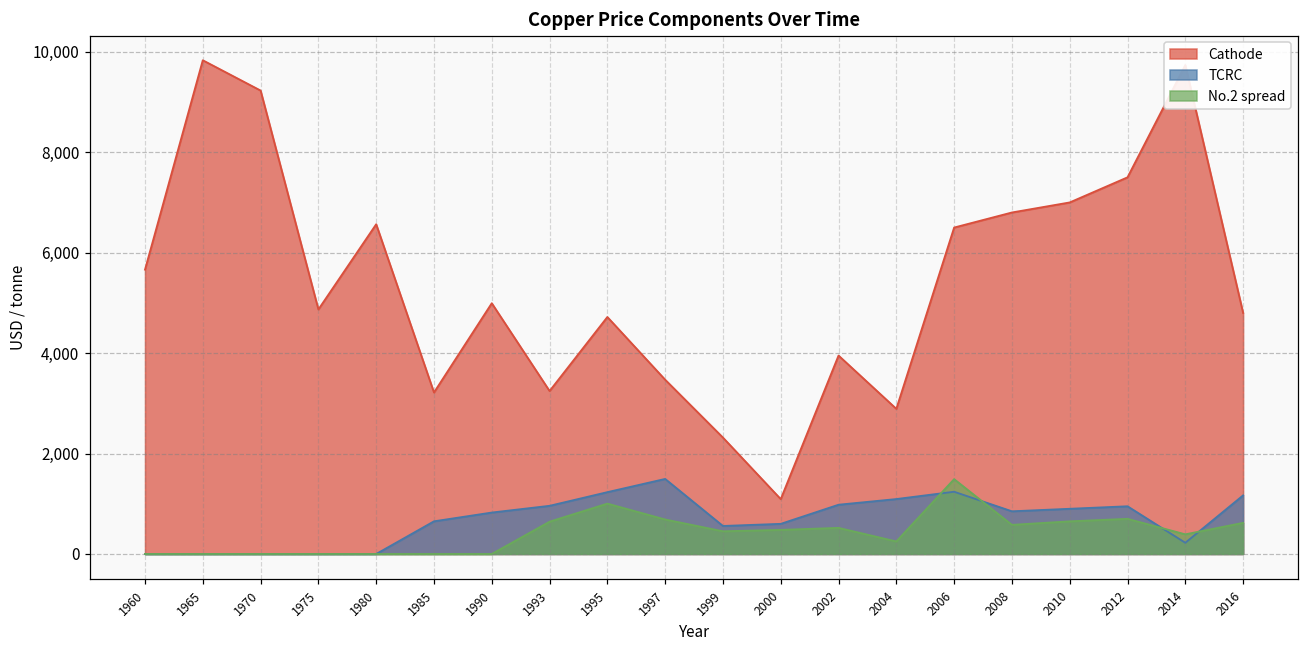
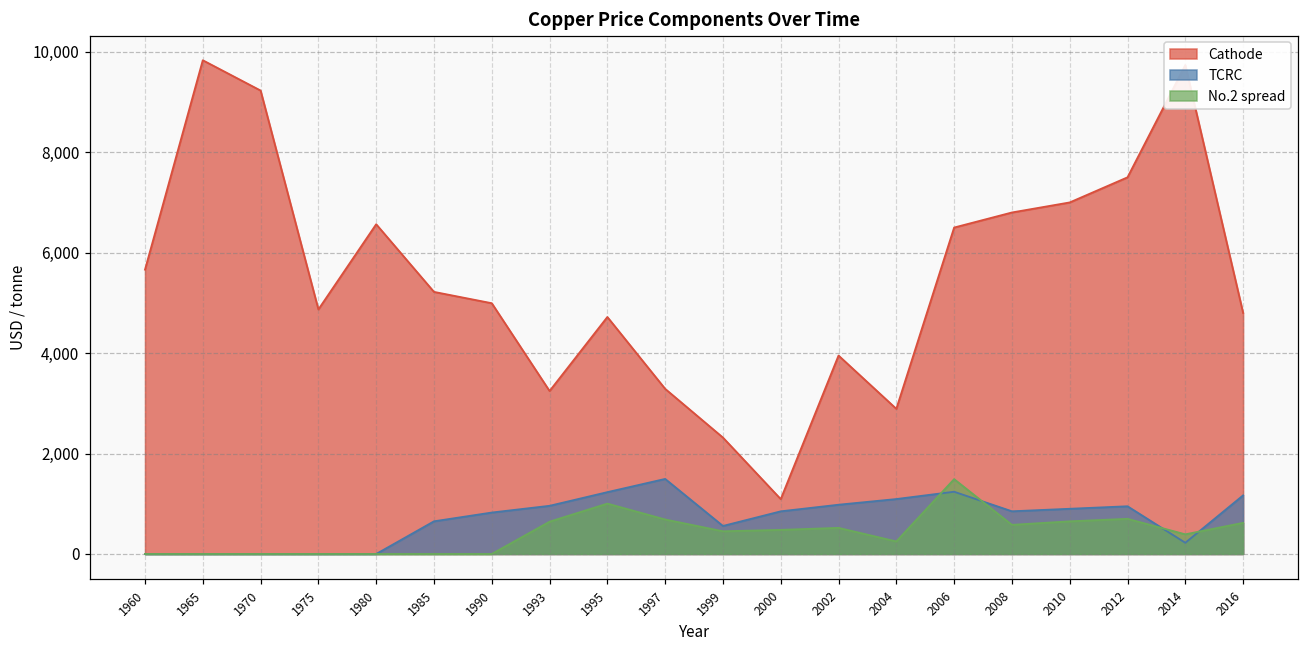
  {
    "Cathode": {
      "1960": "5,700",
      "1965": "9,800",
      "1970": "9,200",
      "1975": "4,900",
      "1980": "6,600",
-     "1985": "3,200",
+     "1985": "5,200",
      "1990": "5,000",
      "1993": "3,200",
      "1995": "4,700",
-     "1997": "3,500",
+     "1997": "3,300",
      "1999": "2,300",
      "2000": "1,100",
      "2002": "4,000",
      "2004": "2,900",
      "2006": "6,500",
      "2008": "6,800",
      "2010": "7,000",
      "2012": "7,500",
      "2016": "4,800"
    },
    "TCRC": {
      "1985": "700",
      "1990": "800",
      "1993": "1,000",
      "1995": "1,200",
      "1997": "1,500",
      "1999": "600",
-     "2000": "600",
+     "2000": "800",
      "2002": "1,000",
      "2004": "1,100",
      "2006": "1,200",
      "2008": "900",
      "2010": "900",
      "2012": "1,000",
      "2014": "200",
      "2016": "1,200"
    },
    "No.2 spread": {
      "1985": "0",
      "1990": "0",
      "1993": "600",
      "1995": "1,000",
      "1997": "700",
      "1999": "500",
      "2000": "500",
      "2002": "500",
      "2004": "200",
      "2006": "1,500",
      "2008": "600",
      "2010": "700",
      "2012": "700",
      "2014": "400",
      "2016": "600"
    }
  }
